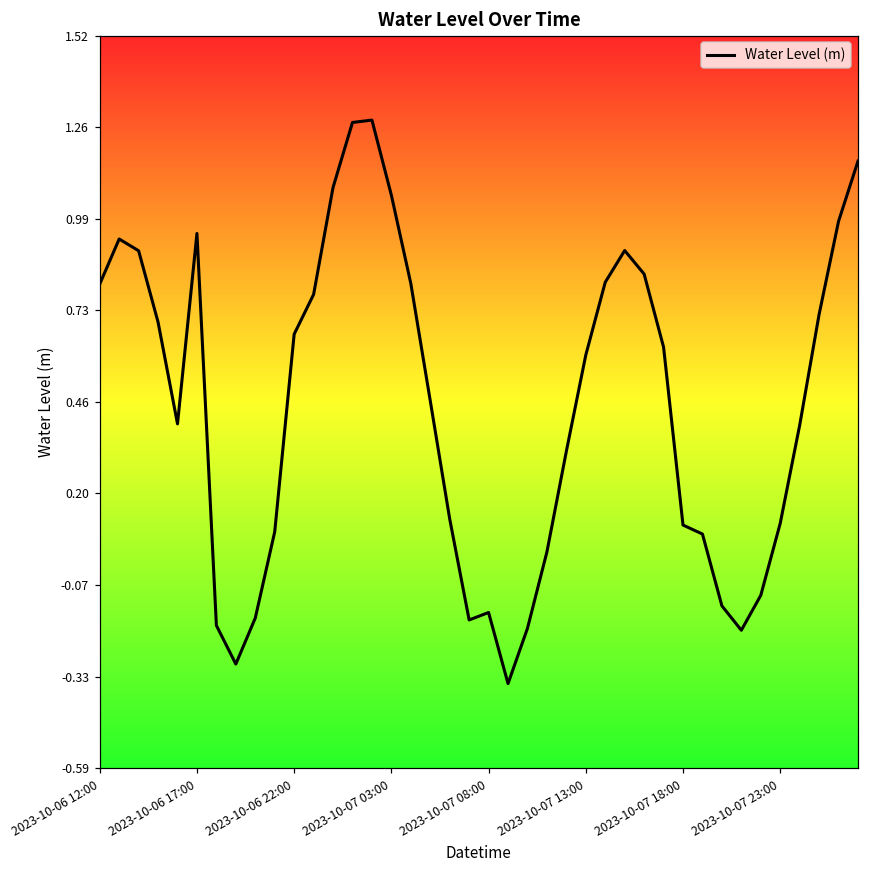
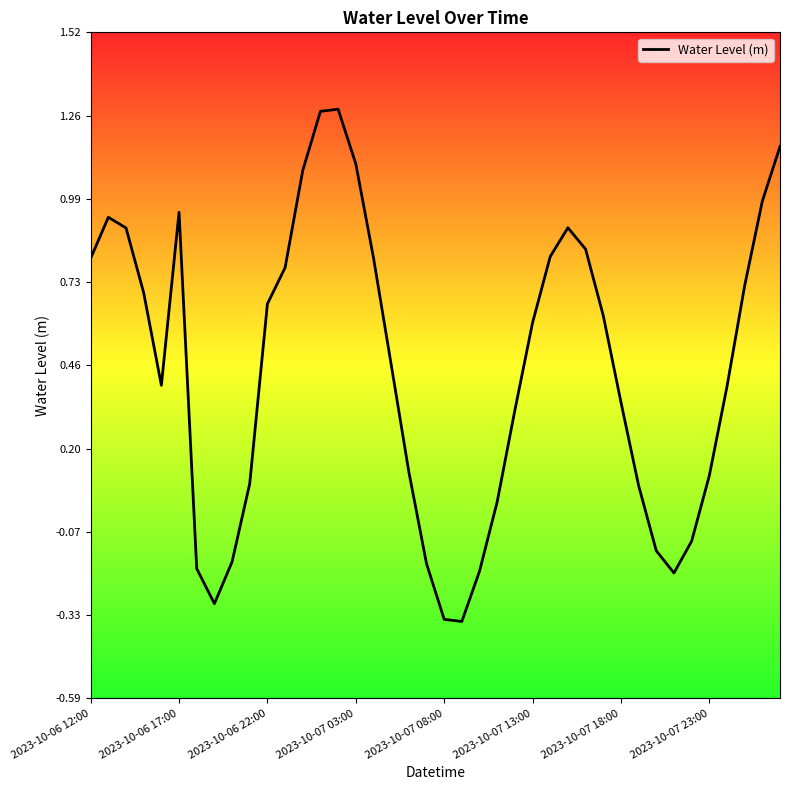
  {
    "2023-10-06 12:00": 0.80,
    "2023-10-06 17:00": 0.95,
    "2023-10-06 22:00": 0.66,
-   "2023-10-07 03:00": 1.06,
-   "2023-10-07 08:00": -0.15,
+   "2023-10-07 03:00": 1.10,
+   "2023-10-07 08:00": -0.34,
    "2023-10-07 13:00": 0.60,
-   "2023-10-07 18:00": 0.11,
+   "2023-10-07 18:00": 0.35,
    "2023-10-07 23:00": 0.11
  }
